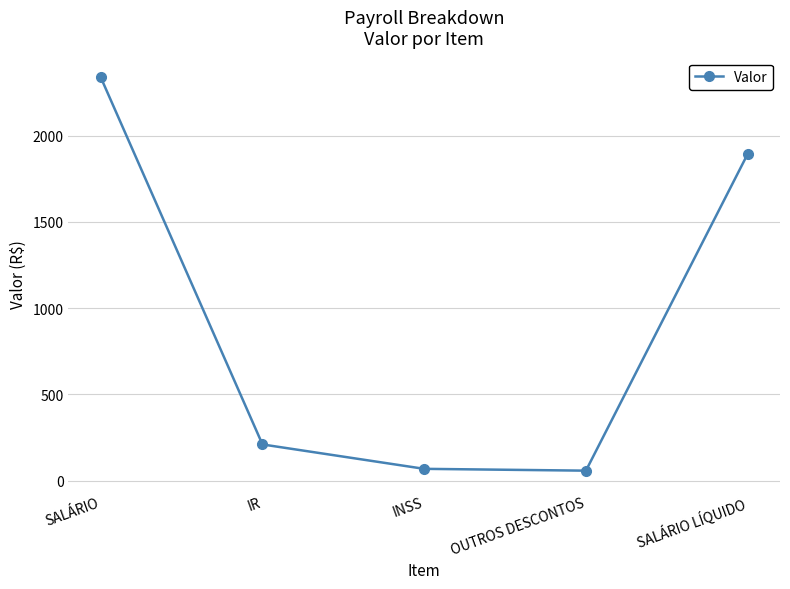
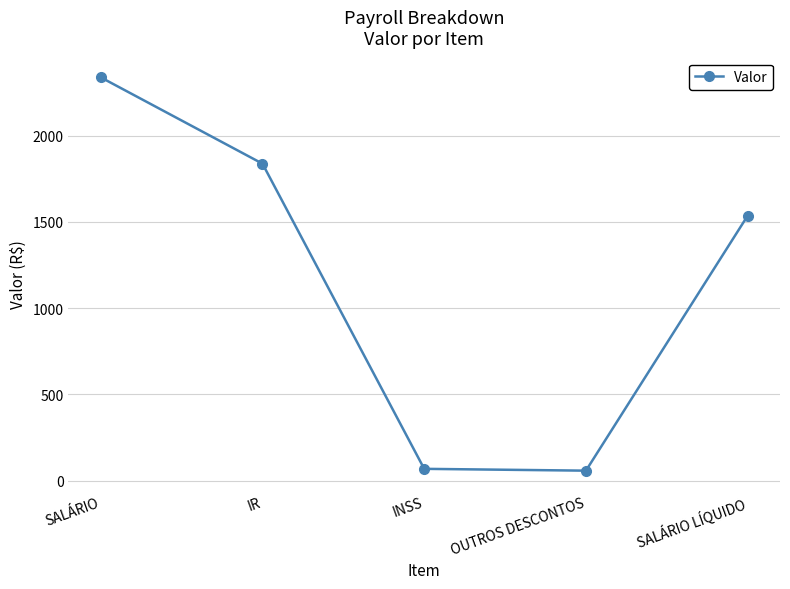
  {
    "SALÁRIO": 2340,
-   "IR": 210,
+   "IR": 1840,
    "INSS": 70,
    "OUTROS DESCONTOS": 60,
-   "SALÁRIO LÍQUIDO": 1890
+   "SALÁRIO LÍQUIDO": 1540
  }
